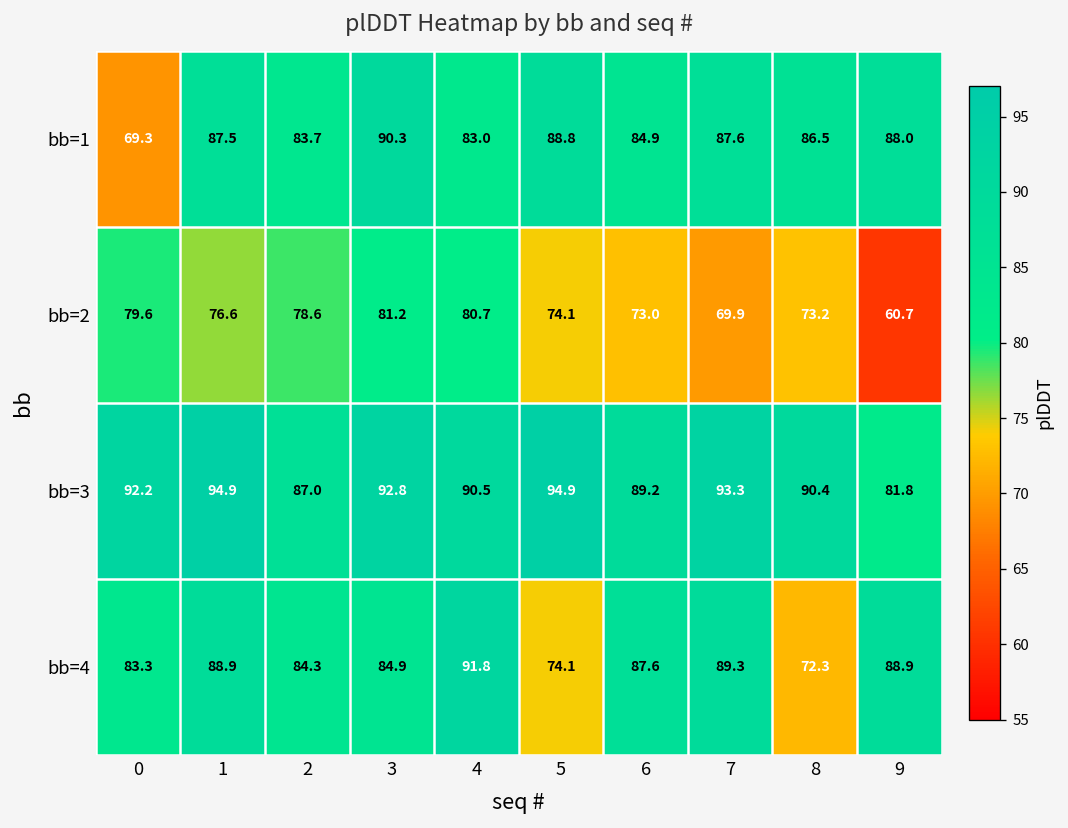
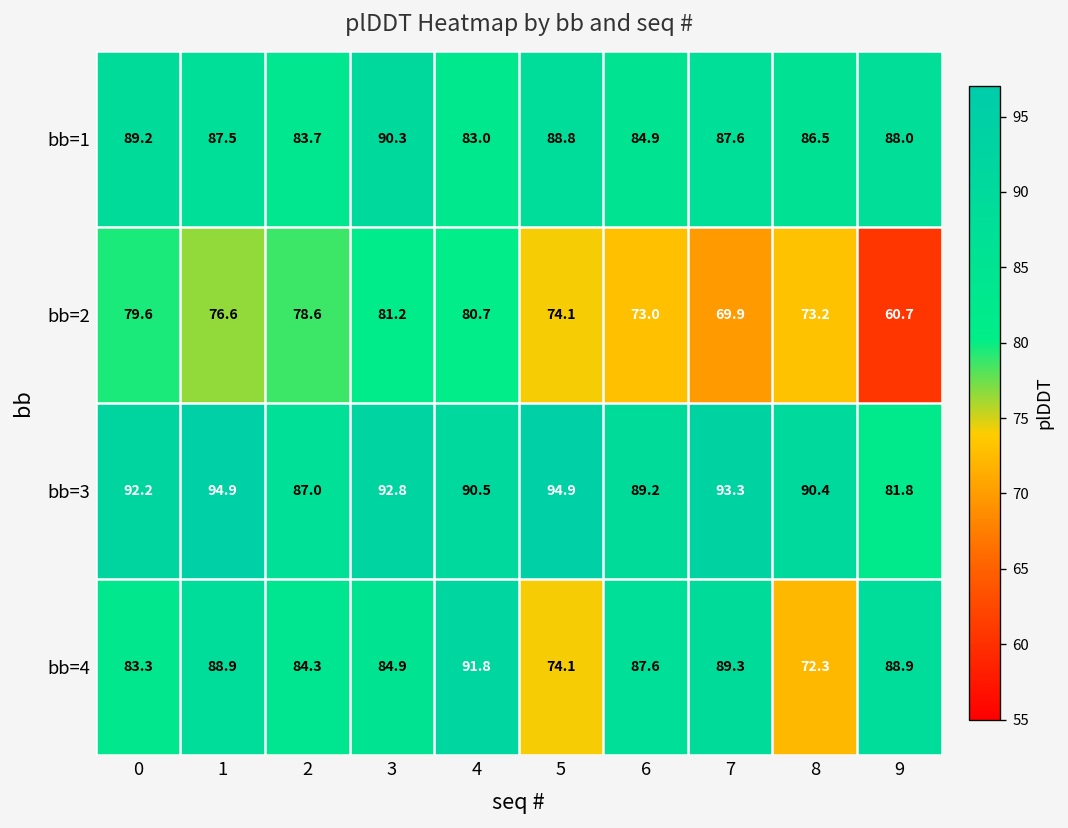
  {
    "bb=1": {
-     "0": 69.3,
+     "0": 89.2,
      "1": 87.5,
      "2": 83.7,
      "3": 90.3,
      "4": 83.0,
      "5": 88.8,
      "6": 84.9,
      "7": 87.6,
      "8": 86.5,
      "9": 88.0
    },
    "bb=2": {
      "0": 79.6,
      "1": 76.6,
      "2": 78.6,
      "3": 81.2,
      "4": 80.7,
      "5": 74.1,
      "6": 73.0,
      "7": 69.9,
      "8": 73.2,
      "9": 60.7
    },
    "bb=3": {
      "0": 92.2,
      "1": 94.9,
      "2": 87.0,
      "3": 92.8,
      "4": 90.5,
      "5": 94.9,
      "6": 89.2,
      "7": 93.3,
      "8": 90.4,
      "9": 81.8
    },
    "bb=4": {
      "0": 83.3,
      "1": 88.9,
      "2": 84.3,
      "3": 84.9,
      "4": 91.8,
      "5": 74.1,
      "6": 87.6,
      "7": 89.3,
      "8": 72.3,
      "9": 88.9
    }
  }
